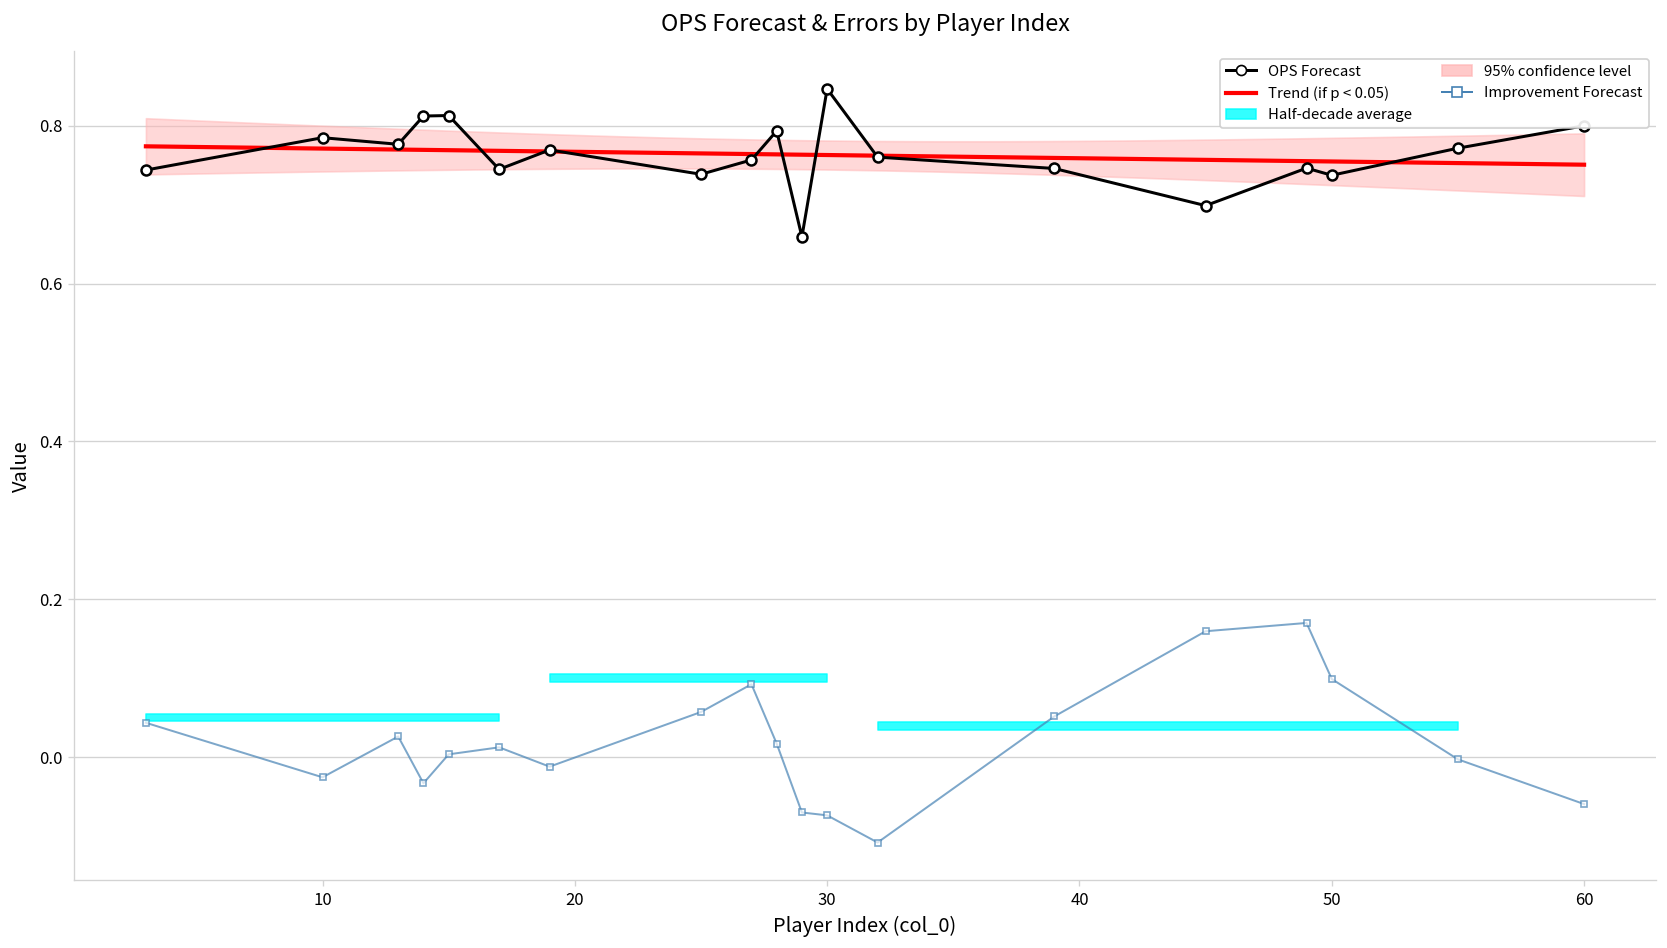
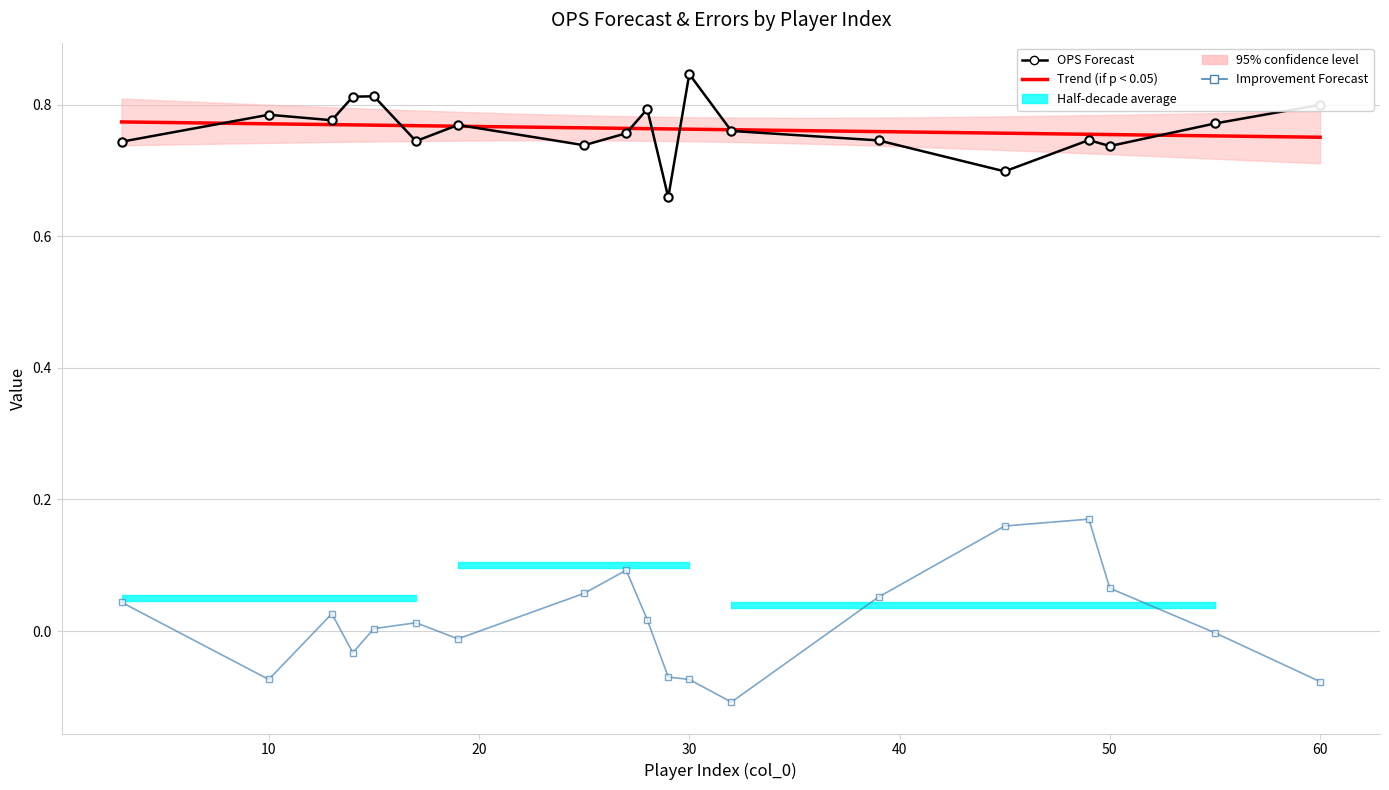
  {
    "Trend (if p < 0.05)": {
      "60": 0.75
    },
    "OPS Forecast": {
      "10": 0.78,
      "30": 0.85,
      "50": 0.74
    },
    "Improvement Forecast": {
-     "10": -0.03,
+     "10": -0.07,
      "30": -0.07,
-     "50": 0.10,
-     "60": -0.06
+     "50": 0.07,
+     "60": -0.08
    }
  }
